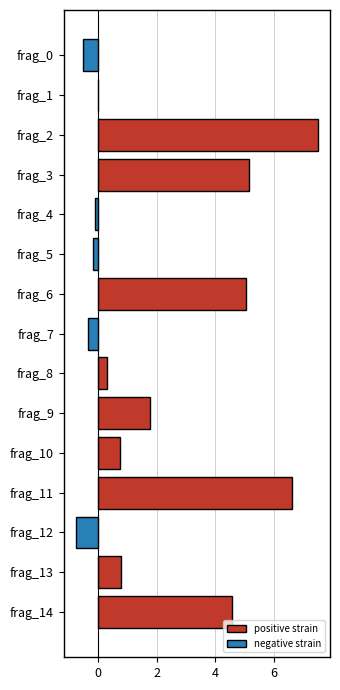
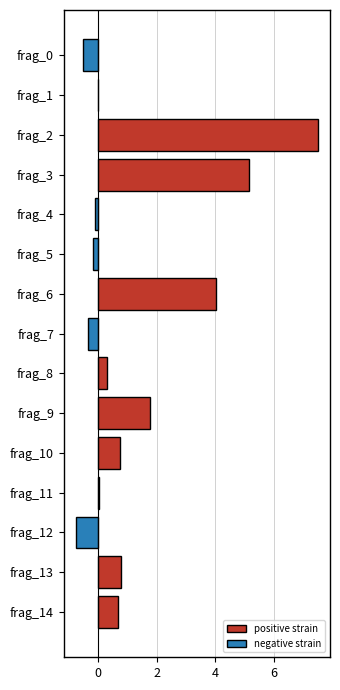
  {
    "frag_0": -0.5,
    "frag_2": 7.5,
    "frag_3": 5.2,
    "frag_4": -0.1,
    "frag_5": -0.2,
-   "frag_6": 5.0,
+   "frag_6": 4.0,
    "frag_7": -0.3,
    "frag_8": 0.3,
    "frag_9": 1.8,
    "frag_10": 0.8,
-   "frag_11": 6.6,
+   "frag_11": 0.0,
    "frag_12": -0.8,
    "frag_13": 0.8,
-   "frag_14": 4.6
+   "frag_14": 0.7
  }
